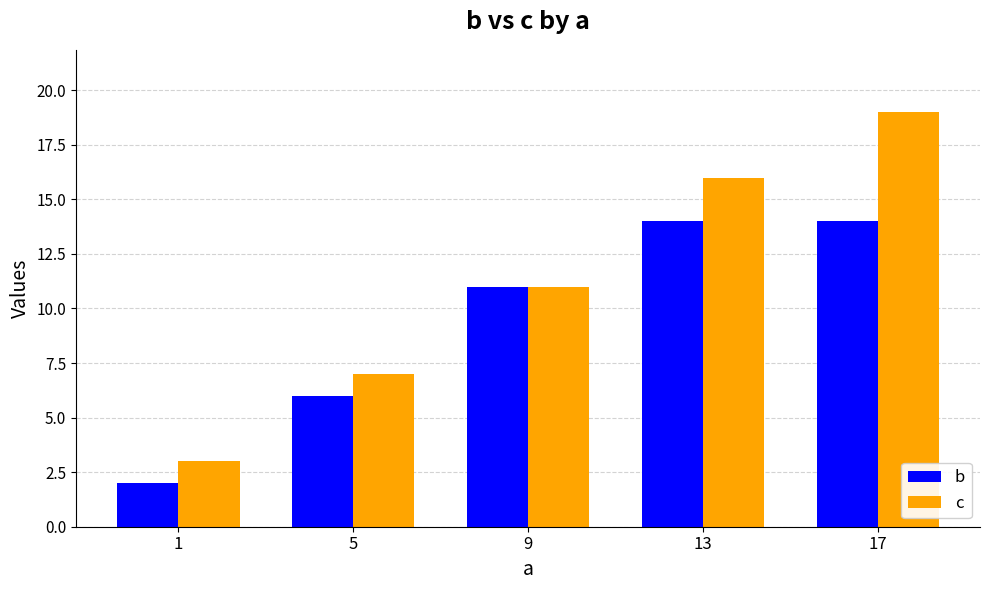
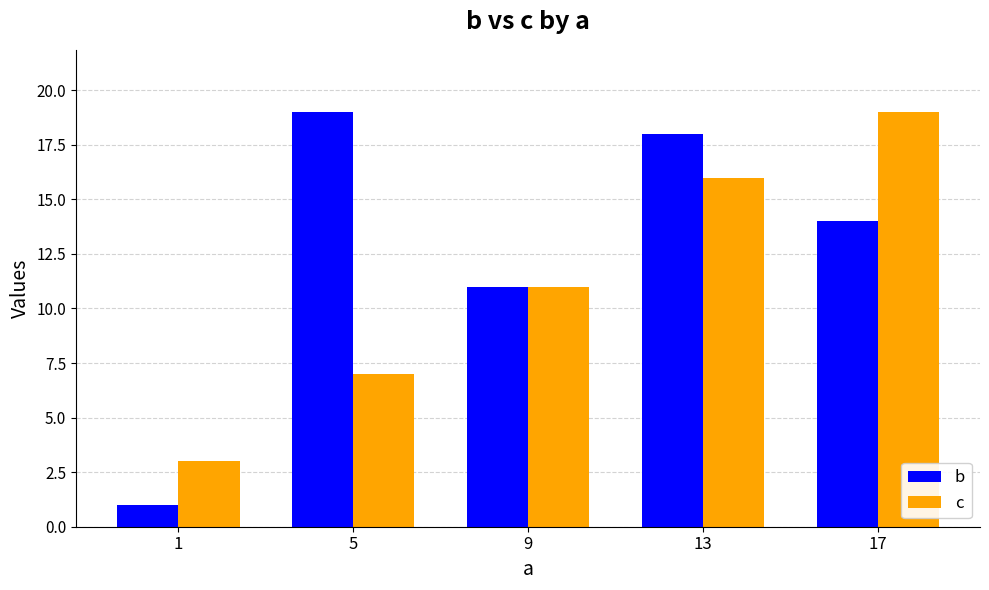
  {
    "b": {
-     "1": 2,
-     "5": 6,
+     "1": 1,
+     "5": 19,
      "9": 11,
-     "13": 14,
+     "13": 18,
      "17": 14
    },
    "c": {
      "1": 3,
      "5": 7,
      "9": 11,
      "13": 16,
      "17": 19
    }
  }
